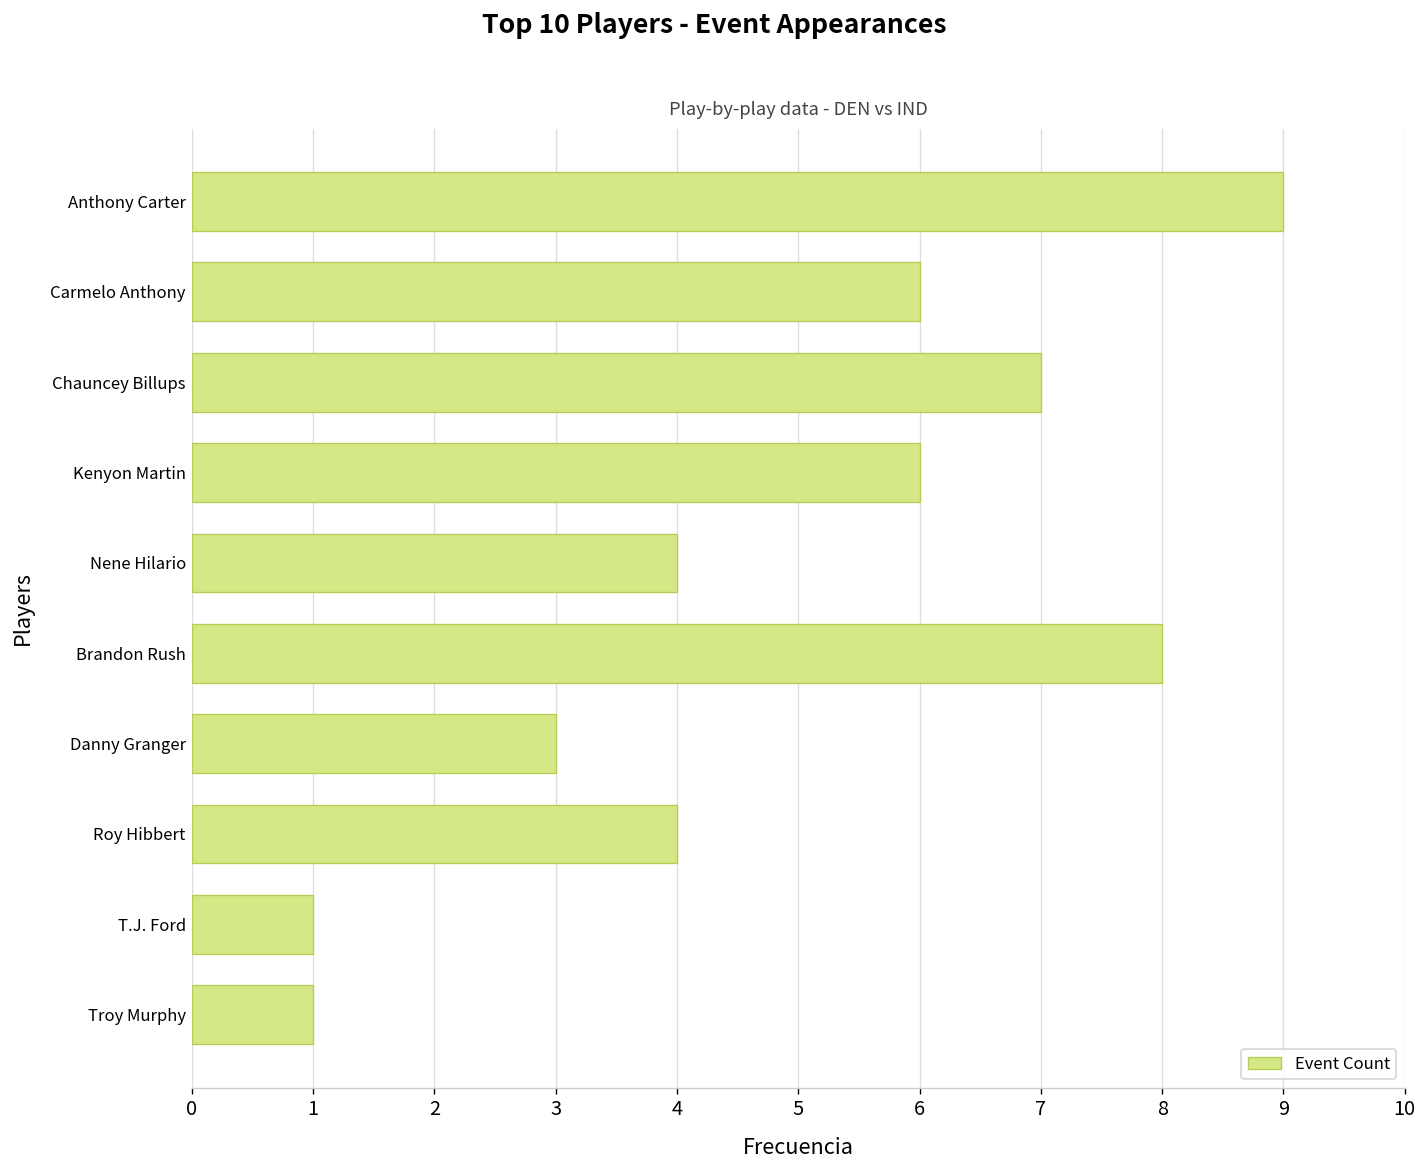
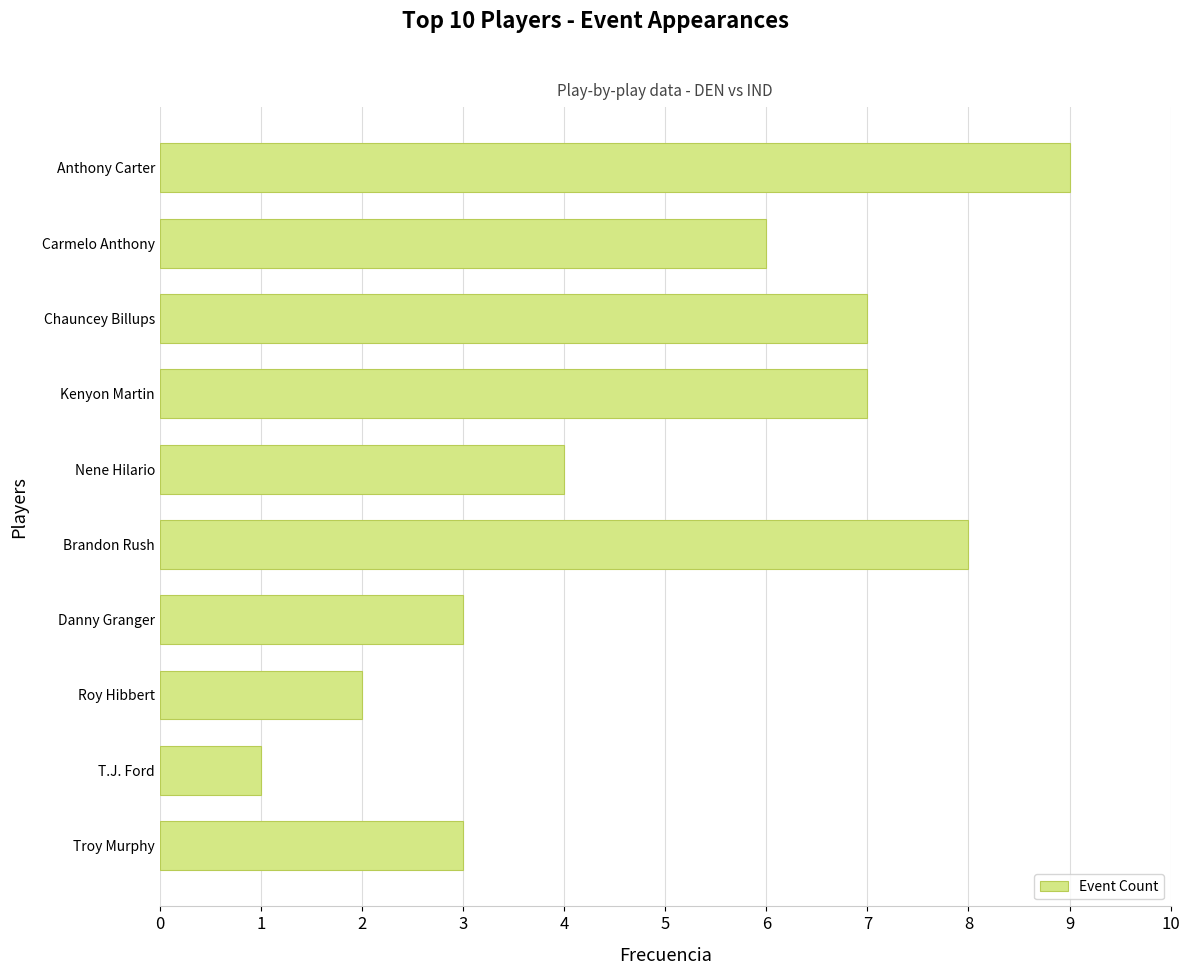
  {
    "Anthony Carter": 9,
    "Carmelo Anthony": 6,
    "Chauncey Billups": 7,
-   "Kenyon Martin": 6,
+   "Kenyon Martin": 7,
    "Nene Hilario": 4,
    "Brandon Rush": 8,
    "Danny Granger": 3,
-   "Roy Hibbert": 4,
+   "Roy Hibbert": 2,
    "T.J. Ford": 1,
-   "Troy Murphy": 1
+   "Troy Murphy": 3
  }
